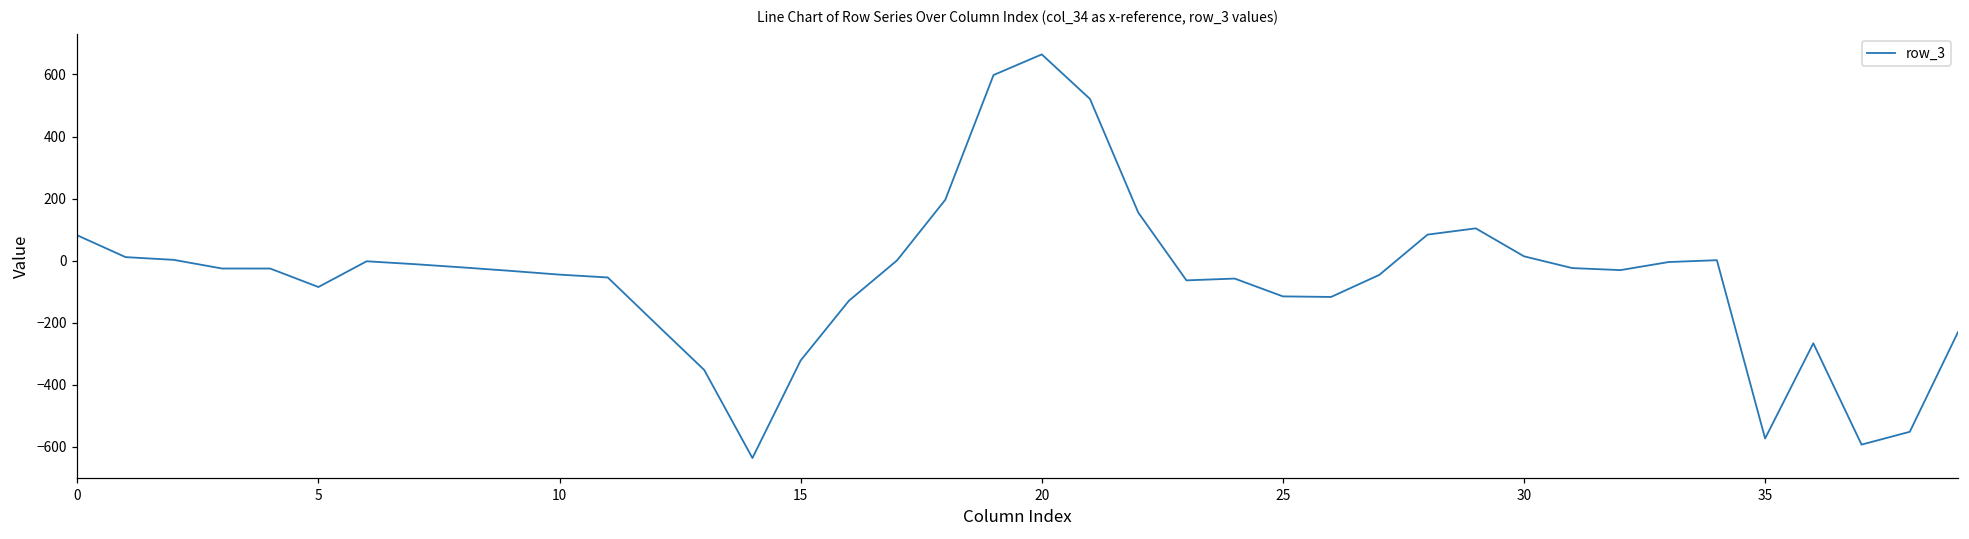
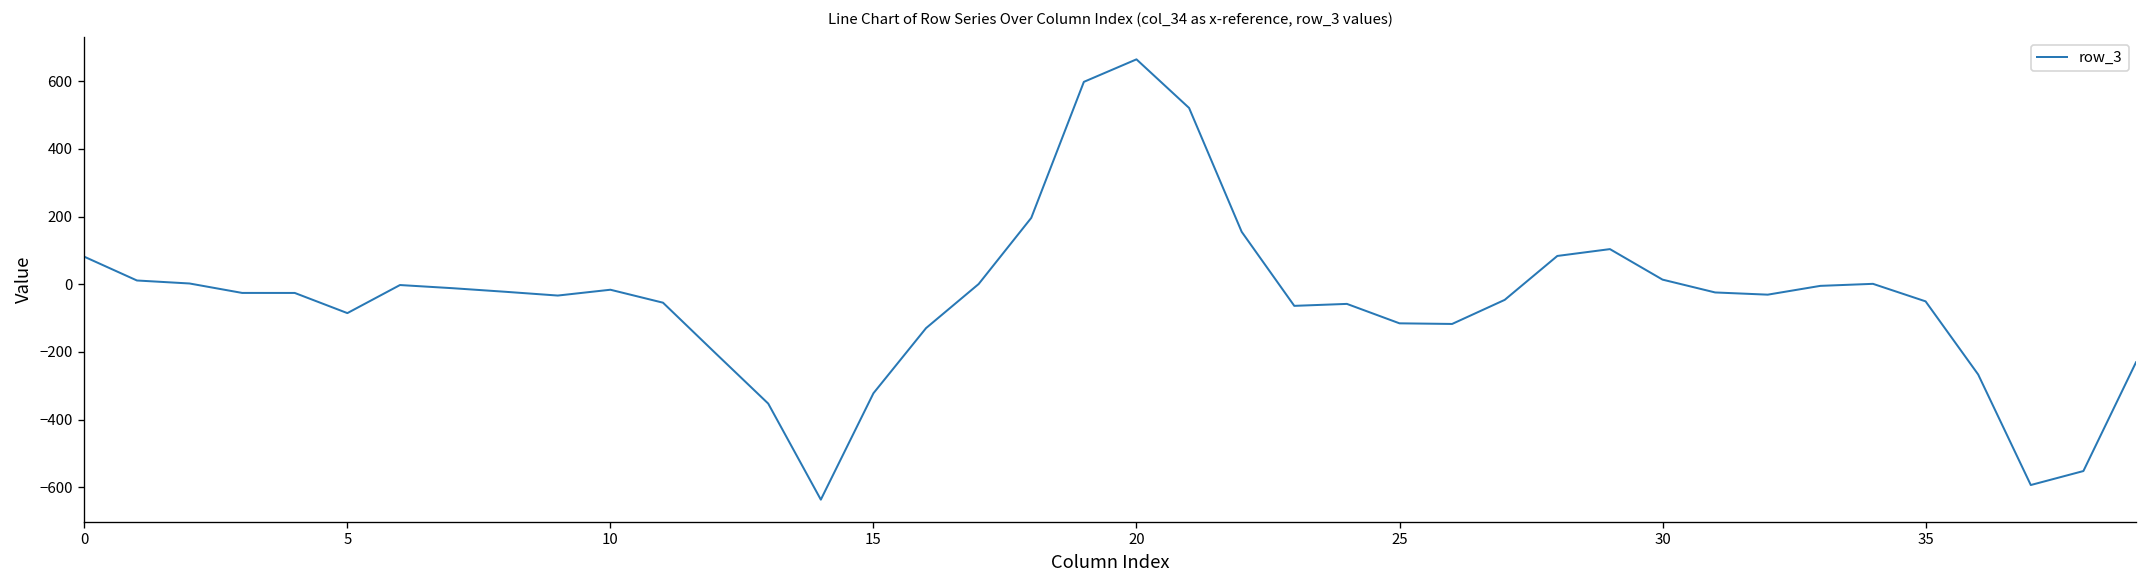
  {
    "0": 80,
    "5": -90,
-   "10": -50,
+   "10": -20,
    "15": -320,
    "20": 660,
    "25": -120,
    "30": 10,
-   "35": -570
+   "35": -50
  }
